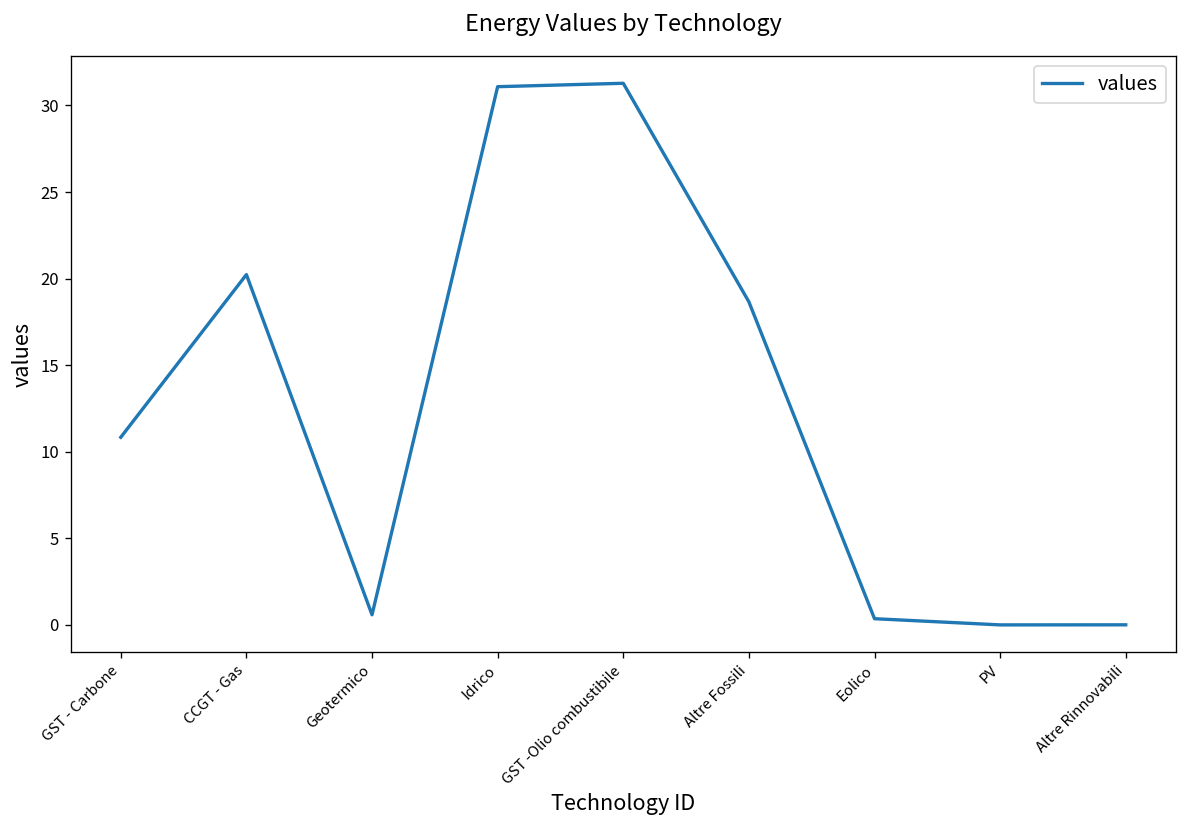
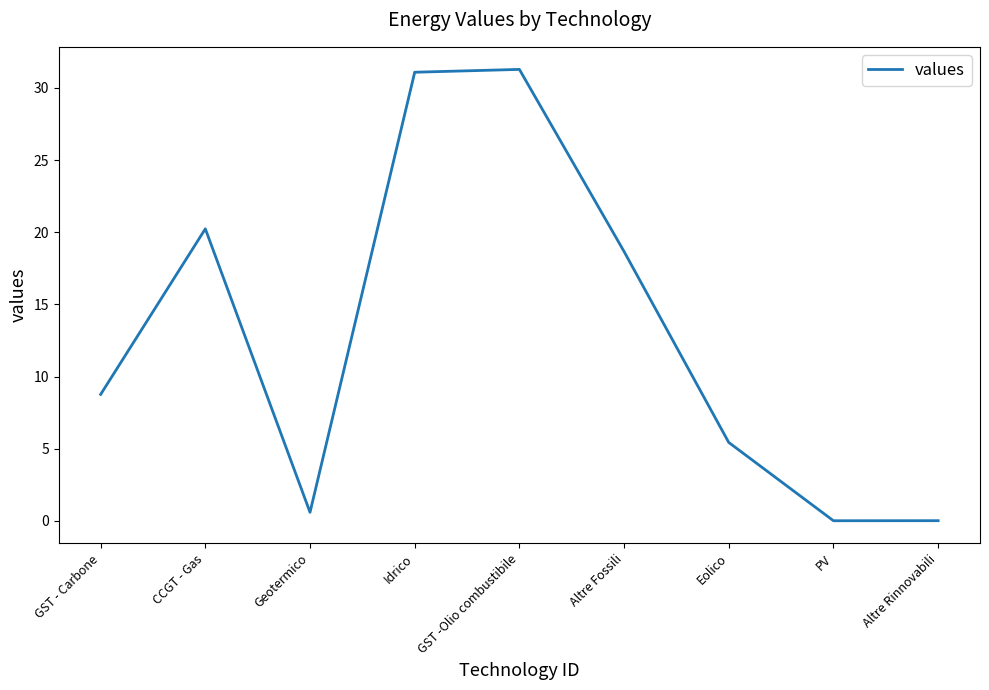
  {
-   "GST - Carbone": 10.8,
+   "GST - Carbone": 8.8,
    "CCGT - Gas": 20.2,
    "Geotermico": 0.6,
    "Idrico": 31.1,
    "GST -Olio combustibile": 31.3,
    "Altre Fossili": 18.7,
-   "Eolico": 0.4,
+   "Eolico": 5.4,
    "PV": 0.0,
    "Altre Rinnovabili": 0.0
  }
